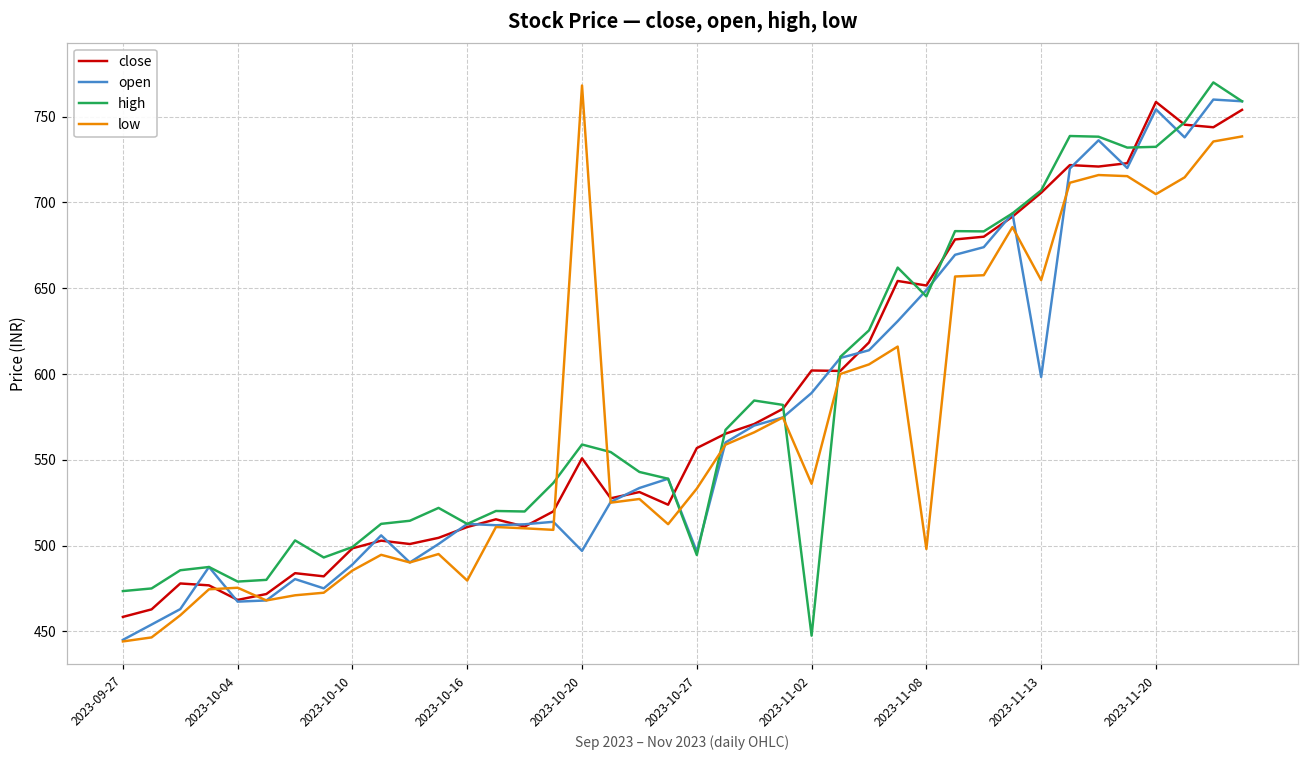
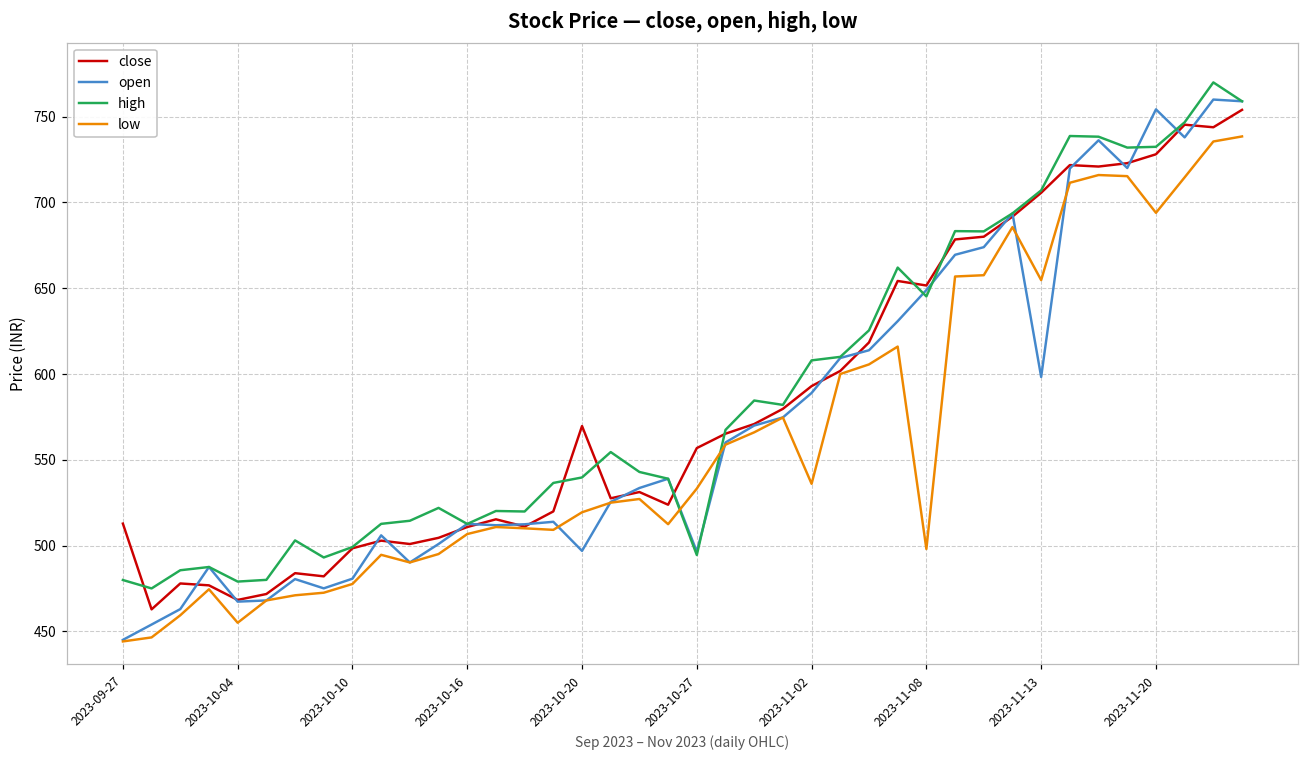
  {
    "close": {
-     "2023-09-27": 458,
+     "2023-09-27": 513,
      "2023-10-16": 511,
-     "2023-10-20": 551,
+     "2023-10-20": 570,
      "2023-10-27": 557,
-     "2023-11-02": 602,
+     "2023-11-02": 593,
      "2023-11-08": 652,
-     "2023-11-20": 759
+     "2023-11-20": 728
    },
    "open": {
-     "2023-10-10": 489,
+     "2023-10-10": 481,
      "2023-10-20": 497,
      "2023-10-27": 497,
      "2023-11-02": 589,
      "2023-11-08": 649,
      "2023-11-13": 598,
      "2023-11-20": 754
    },
    "high": {
-     "2023-09-27": 473,
+     "2023-09-27": 480,
      "2023-10-04": 479,
-     "2023-10-20": 559,
+     "2023-10-20": 540,
      "2023-10-27": 494,
-     "2023-11-02": 447,
+     "2023-11-02": 608,
      "2023-11-08": 645,
      "2023-11-20": 732
    },
    "low": {
-     "2023-10-04": 475,
-     "2023-10-10": 485,
-     "2023-10-16": 480,
-     "2023-10-20": 768,
+     "2023-10-04": 455,
+     "2023-10-10": 478,
+     "2023-10-16": 507,
+     "2023-10-20": 519,
      "2023-10-27": 533,
      "2023-11-02": 536,
      "2023-11-08": 498,
      "2023-11-13": 655,
-     "2023-11-20": 705
+     "2023-11-20": 694
    }
  }
